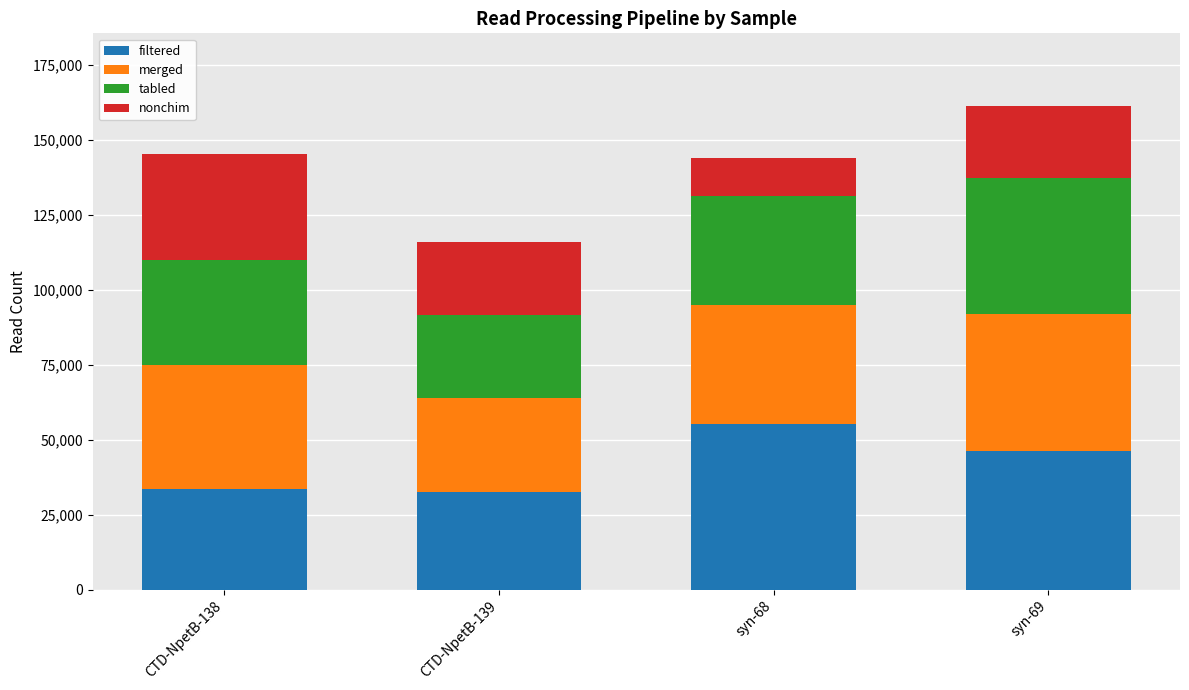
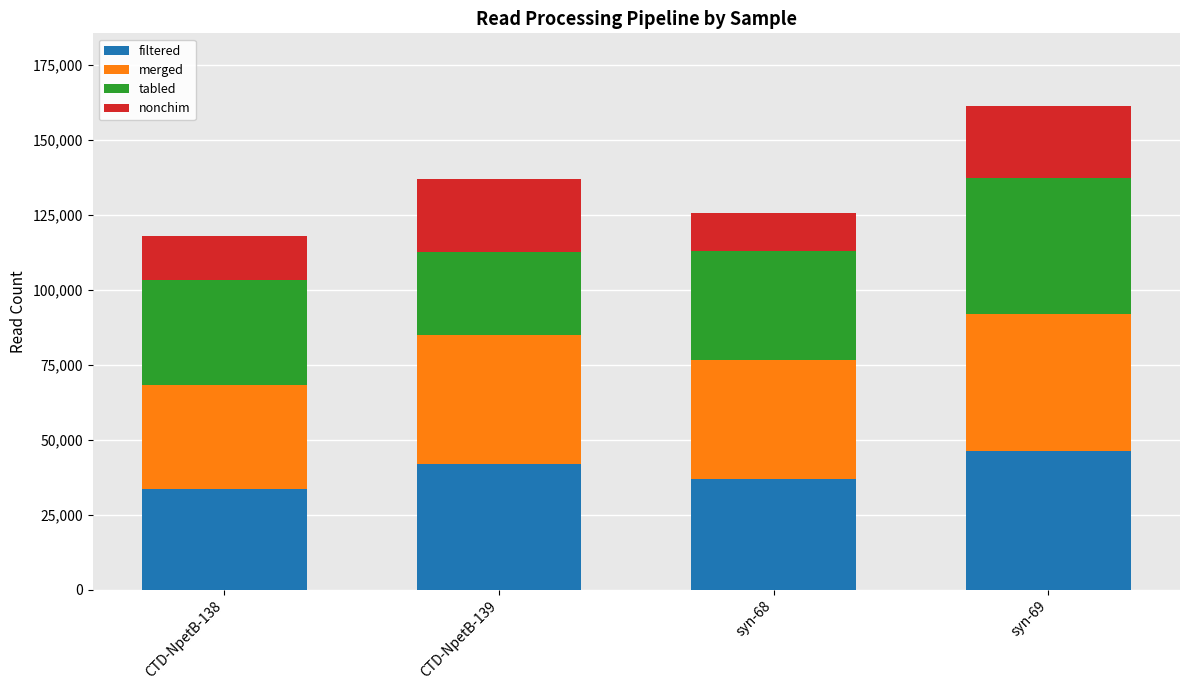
  {
    "filtered": {
      "CTD-NpetB-138": "33,000",
-     "CTD-NpetB-139": "33,000",
-     "syn-68": "55,000",
+     "CTD-NpetB-139": "42,000",
+     "syn-68": "37,000",
      "syn-69": "46,000"
    },
    "merged": {
-     "CTD-NpetB-138": "41,000",
-     "CTD-NpetB-139": "31,000",
+     "CTD-NpetB-138": "35,000",
+     "CTD-NpetB-139": "43,000",
      "syn-68": "40,000",
      "syn-69": "45,000"
    },
    "tabled": {
      "CTD-NpetB-138": "35,000",
      "CTD-NpetB-139": "28,000",
      "syn-68": "36,000",
      "syn-69": "45,000"
    },
    "nonchim": {
-     "CTD-NpetB-138": "35,000",
+     "CTD-NpetB-138": "15,000",
      "CTD-NpetB-139": "24,000",
      "syn-68": "13,000",
      "syn-69": "24,000"
    }
  }
